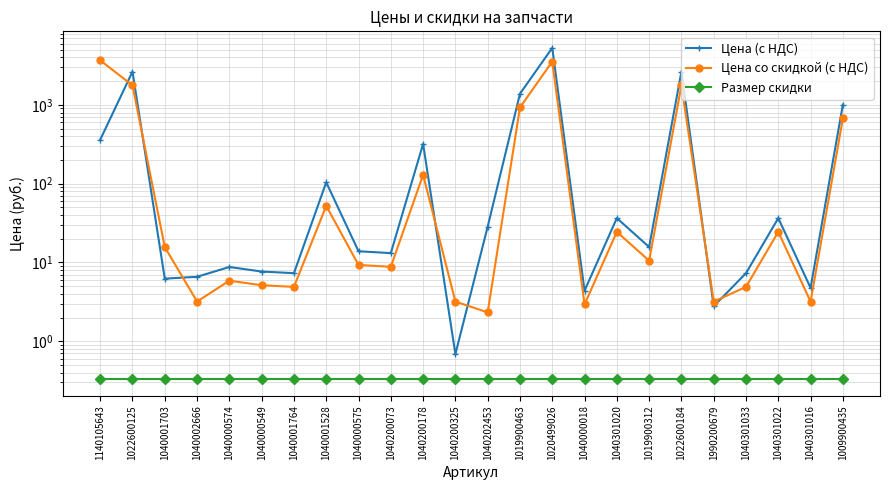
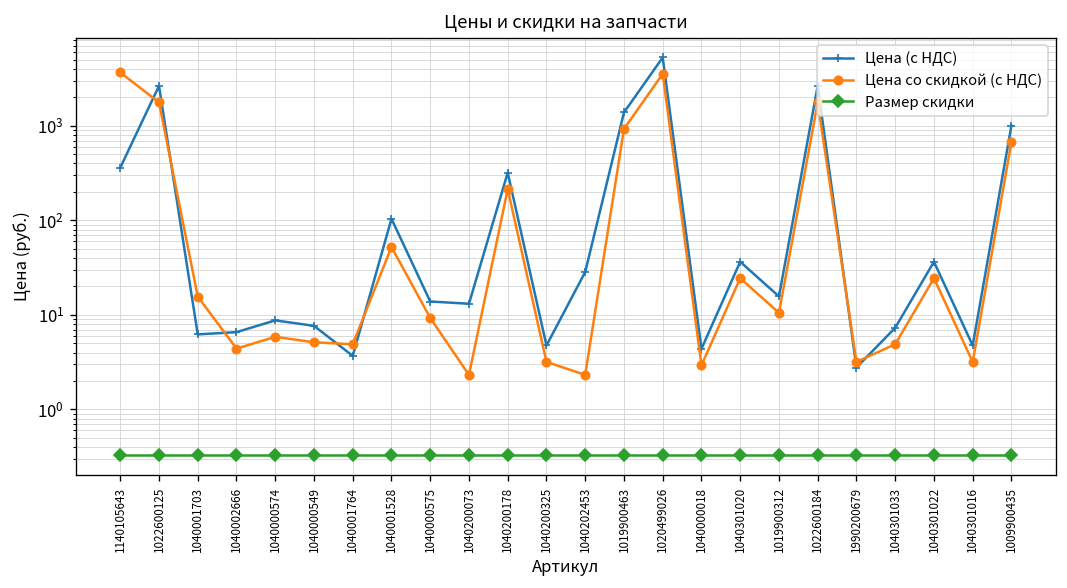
  {
    "Цена (с НДС)": {
      "1140105643": 400,
      "1022600125": 2600,
      "1040001703": 6,
      "1040002666": 7,
      "1040000574": 9,
      "1040000549": 8,
-     "1040001764": 7,
+     "1040001764": 4,
      "1040001528": 100,
      "1040000575": 14,
      "1040200073": 13,
      "1040200178": 320,
-     "1040200325": 0.7,
+     "1040200325": 5,
      "1040202453": 28,
      "1019900463": 1400,
      "1020499026": 5000,
      "1040000018": 4,
      "1040301020": 40,
      "1019900312": 16,
      "1990200679": 2.8,
      "1040301033": 7,
      "1040301022": 40,
      "1040301016": 5,
      "1009900435": 1000
    },
    "Цена со скидкой (с НДС)": {
      "1140105643": 4000,
      "1022600125": 1800,
      "1040001703": 16,
-     "1040002666": 3.2,
+     "1040002666": 4,
      "1040000574": 6,
      "1040000549": 5,
      "1040001764": 5,
      "1040001528": 50,
      "1040000575": 9,
-     "1040200073": 9,
-     "1040200178": 130,
+     "1040200073": 2.3,
+     "1040200178": 210,
      "1040200325": 3.2,
      "1040202453": 2.3,
      "1019900463": 900,
      "1020499026": 4000,
      "1040000018": 2.9,
      "1040301020": 24,
      "1019900312": 11,
      "1990200679": 3.2,
      "1040301033": 5,
      "1040301022": 24,
      "1040301016": 3.2,
      "1009900435": 700
    },
    "Размер скидки": {
      "1140105643": 0.33,
      "1022600125": 0.33,
      "1040001703": 0.33,
      "1040002666": 0.33,
      "1040000574": 0.33,
      "1040000549": 0.33,
      "1040001764": 0.33,
      "1040001528": 0.33,
      "1040000575": 0.33,
      "1040200073": 0.33,
      "1040200178": 0.33,
      "1040200325": 0.33,
      "1040202453": 0.33,
      "1019900463": 0.33,
      "1020499026": 0.33,
      "1040000018": 0.33,
      "1040301020": 0.33,
      "1019900312": 0.33,
      "1022600184": 0.33,
      "1990200679": 0.33,
      "1040301033": 0.33,
      "1040301022": 0.33,
      "1040301016": 0.33,
      "1009900435": 0.33
    }
  }
